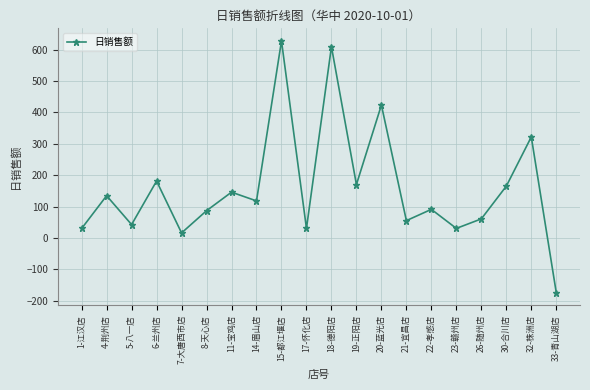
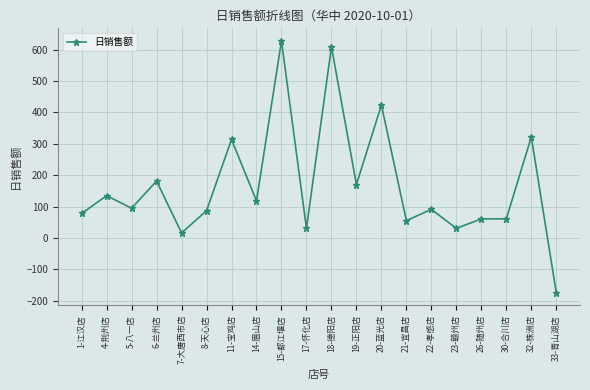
  {
-   "1-江汉店": 30,
+   "1-江汉店": 80,
    "4-荆州店": 130,
-   "5-八一店": 40,
+   "5-八一店": 90,
    "6-兰州店": 180,
    "7-大唐西市店": 20,
    "8-天心店": 90,
-   "11-宝鸡店": 150,
+   "11-宝鸡店": 310,
    "14-眉山店": 120,
    "15-都江堰店": 630,
    "17-怀化店": 30,
    "18-德阳店": 610,
    "19-正阳店": 170,
    "20-蓝光店": 420,
    "21-宜昌店": 60,
    "22-孝感店": 90,
    "23-赣州店": 30,
    "26-随州店": 60,
-   "30-合川店": 170,
+   "30-合川店": 60,
    "32-株洲店": 320,
    "33-青山湖店": -170
  }
